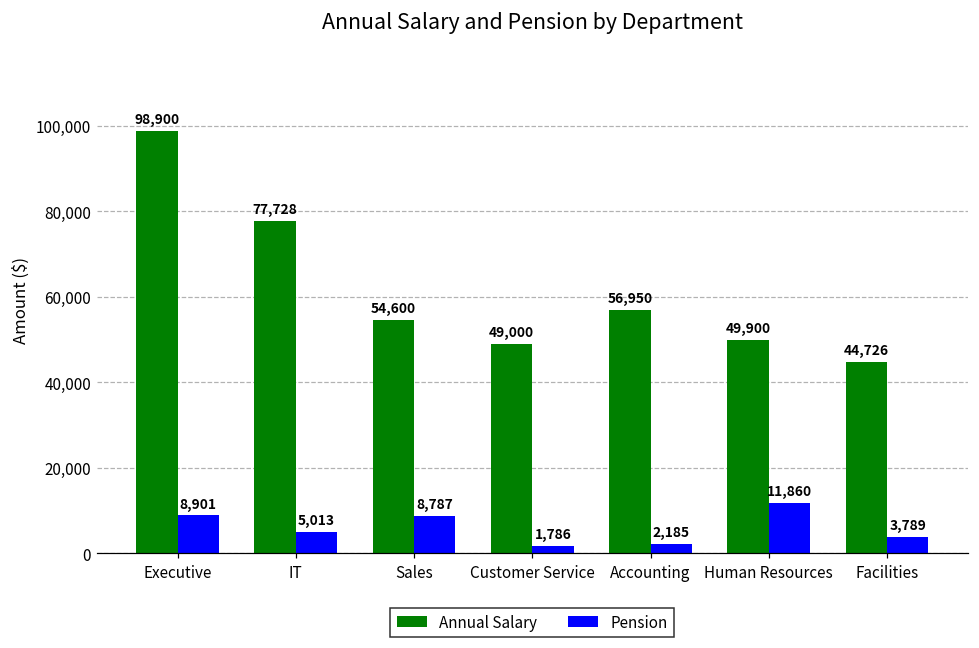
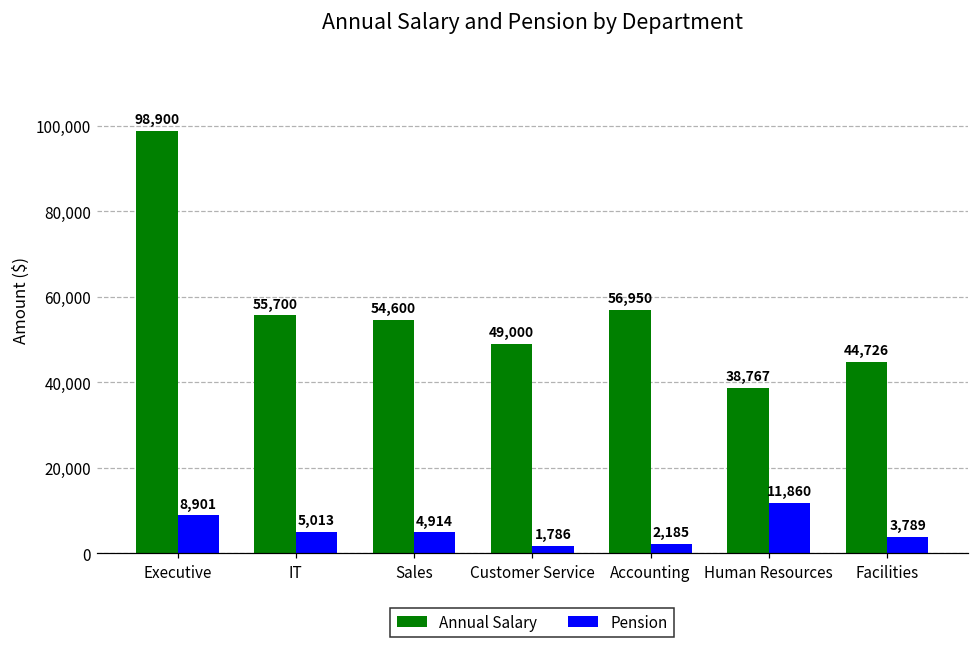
  {
    "Annual Salary": {
      "Executive": "98,900",
-     "IT": "77,728",
+     "IT": "55,700",
      "Sales": "54,600",
      "Customer Service": "49,000",
      "Accounting": "56,950",
-     "Human Resources": "49,900",
+     "Human Resources": "38,767",
      "Facilities": "44,726"
    },
    "Pension": {
      "Executive": "8,901",
      "IT": "5,013",
-     "Sales": "8,787",
+     "Sales": "4,914",
      "Customer Service": "1,786",
      "Accounting": "2,185",
      "Human Resources": "11,860",
      "Facilities": "3,789"
    }
  }
